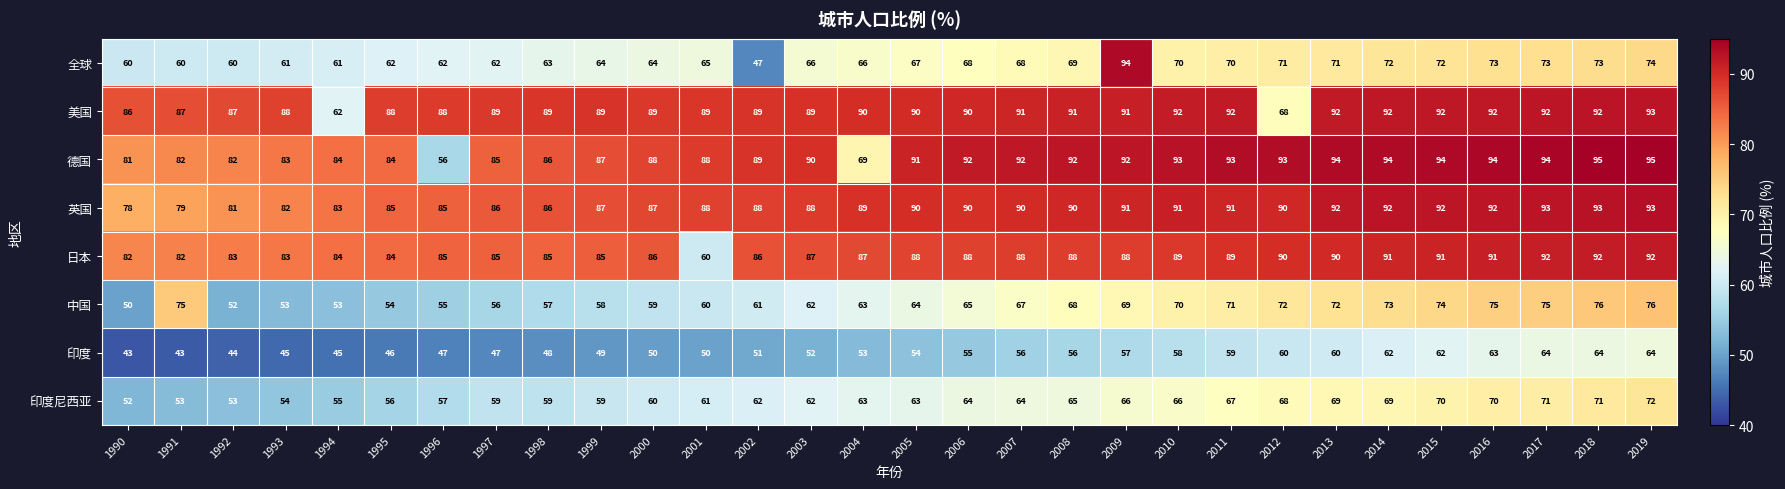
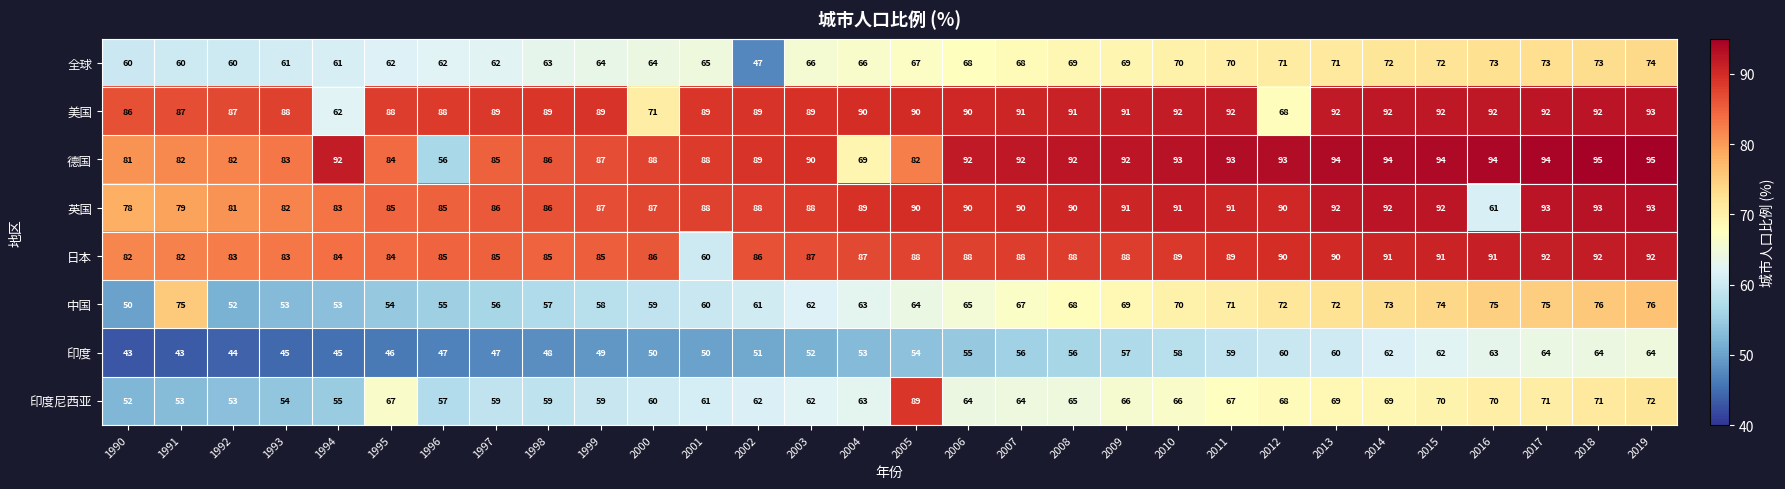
  {
    "全球": {
      "1990": 60,
      "1991": 60,
      "1992": 60,
      "1993": 61,
      "1994": 61,
      "1995": 62,
      "1996": 62,
      "1997": 62,
      "1998": 63,
      "1999": 64,
      "2000": 64,
      "2001": 65,
      "2002": 47,
      "2003": 66,
      "2004": 66,
      "2005": 67,
      "2006": 68,
      "2007": 68,
      "2008": 69,
-     "2009": 94,
+     "2009": 69,
      "2010": 70,
      "2011": 70,
      "2012": 71,
      "2013": 71,
      "2014": 72,
      "2015": 72,
      "2016": 73,
      "2017": 73,
      "2018": 73,
      "2019": 74
    },
    "美国": {
      "1990": 86,
      "1991": 87,
      "1992": 87,
      "1993": 88,
      "1994": 62,
      "1995": 88,
      "1996": 88,
      "1997": 89,
      "1998": 89,
      "1999": 89,
-     "2000": 89,
+     "2000": 71,
      "2001": 89,
      "2002": 89,
      "2003": 89,
      "2004": 90,
      "2005": 90,
      "2006": 90,
      "2007": 91,
      "2008": 91,
      "2009": 91,
      "2010": 92,
      "2011": 92,
      "2012": 68,
      "2013": 92,
      "2014": 92,
      "2015": 92,
      "2016": 92,
      "2017": 92,
      "2018": 92,
      "2019": 93
    },
    "德国": {
      "1990": 81,
      "1991": 82,
      "1992": 82,
      "1993": 83,
-     "1994": 84,
+     "1994": 92,
      "1995": 84,
      "1996": 56,
      "1997": 85,
      "1998": 86,
      "1999": 87,
      "2000": 88,
      "2001": 88,
      "2002": 89,
      "2003": 90,
      "2004": 69,
-     "2005": 91,
+     "2005": 82,
      "2006": 92,
      "2007": 92,
      "2008": 92,
      "2009": 92,
      "2010": 93,
      "2011": 93,
      "2012": 93,
      "2013": 94,
      "2014": 94,
      "2015": 94,
      "2016": 94,
      "2017": 94,
      "2018": 95,
      "2019": 95
    },
    "英国": {
      "1990": 78,
      "1991": 79,
      "1992": 81,
      "1993": 82,
      "1994": 83,
      "1995": 85,
      "1996": 85,
      "1997": 86,
      "1998": 86,
      "1999": 87,
      "2000": 87,
      "2001": 88,
      "2002": 88,
      "2003": 88,
      "2004": 89,
      "2005": 90,
      "2006": 90,
      "2007": 90,
      "2008": 90,
      "2009": 91,
      "2010": 91,
      "2011": 91,
      "2012": 90,
      "2013": 92,
      "2014": 92,
      "2015": 92,
-     "2016": 92,
+     "2016": 61,
      "2017": 93,
      "2018": 93,
      "2019": 93
    },
    "印度尼西亚": {
      "1990": 52,
      "1991": 53,
      "1992": 53,
      "1993": 54,
      "1994": 55,
-     "1995": 56,
+     "1995": 67,
      "1996": 57,
      "1997": 59,
      "1998": 59,
      "1999": 59,
      "2000": 60,
      "2001": 61,
      "2002": 62,
      "2003": 62,
      "2004": 63,
-     "2005": 63,
+     "2005": 89,
      "2006": 64,
      "2007": 64,
      "2008": 65,
      "2009": 66,
      "2010": 66,
      "2011": 67,
      "2012": 68,
      "2013": 69,
      "2014": 69,
      "2015": 70,
      "2016": 70,
      "2017": 71,
      "2018": 71,
      "2019": 72
    }
  }
